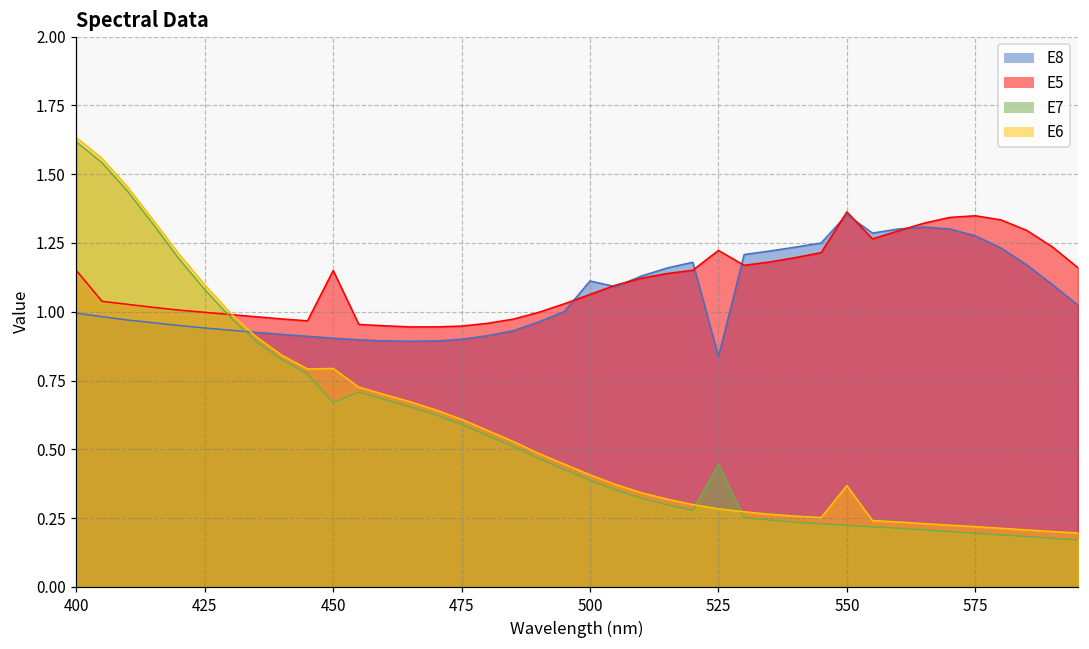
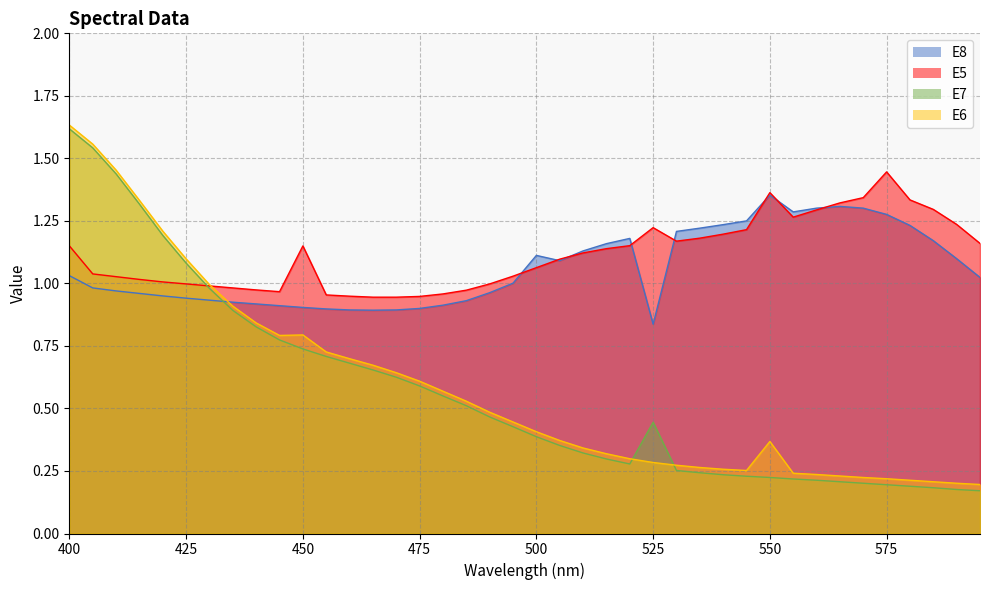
  {
    "E8": {
-     "400": 1.00,
+     "400": 1.03,
      "425": 0.94,
      "450": 0.90,
      "475": 0.90,
      "500": 1.11,
      "525": 0.84,
      "575": 1.28
    },
    "E5": {
      "400": 1.15,
      "425": 1.00,
      "450": 1.15,
      "475": 0.95,
      "500": 1.06,
      "525": 1.22,
-     "575": 1.35
+     "575": 1.45
    },
    "E7": {
      "400": 1.62,
      "425": 1.08,
-     "450": 0.67,
+     "450": 0.74,
      "475": 0.59,
      "500": 0.39,
      "525": 0.45,
      "550": 0.22,
      "575": 0.20
    },
    "E6": {
      "400": 1.63,
      "425": 1.10,
      "450": 0.79,
      "475": 0.61,
      "500": 0.41,
      "525": 0.28,
      "550": 0.37,
      "575": 0.22
    }
  }
